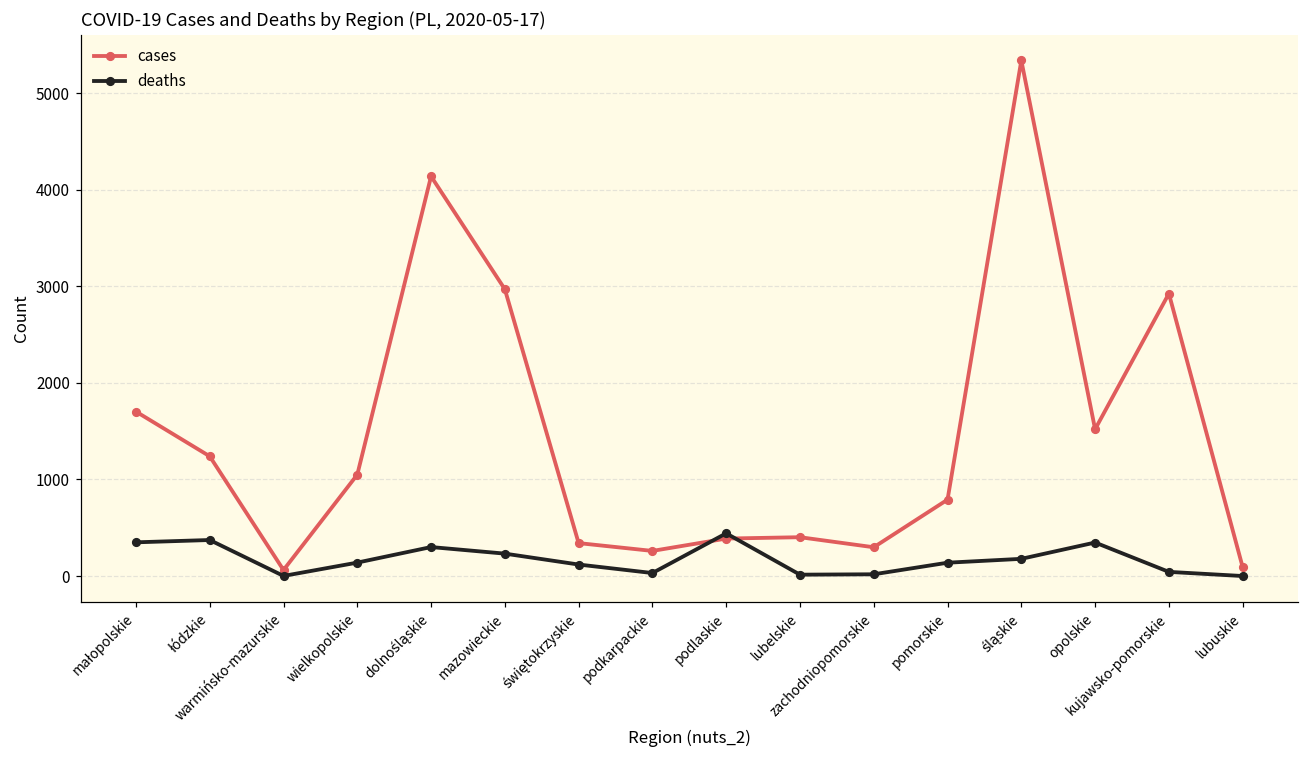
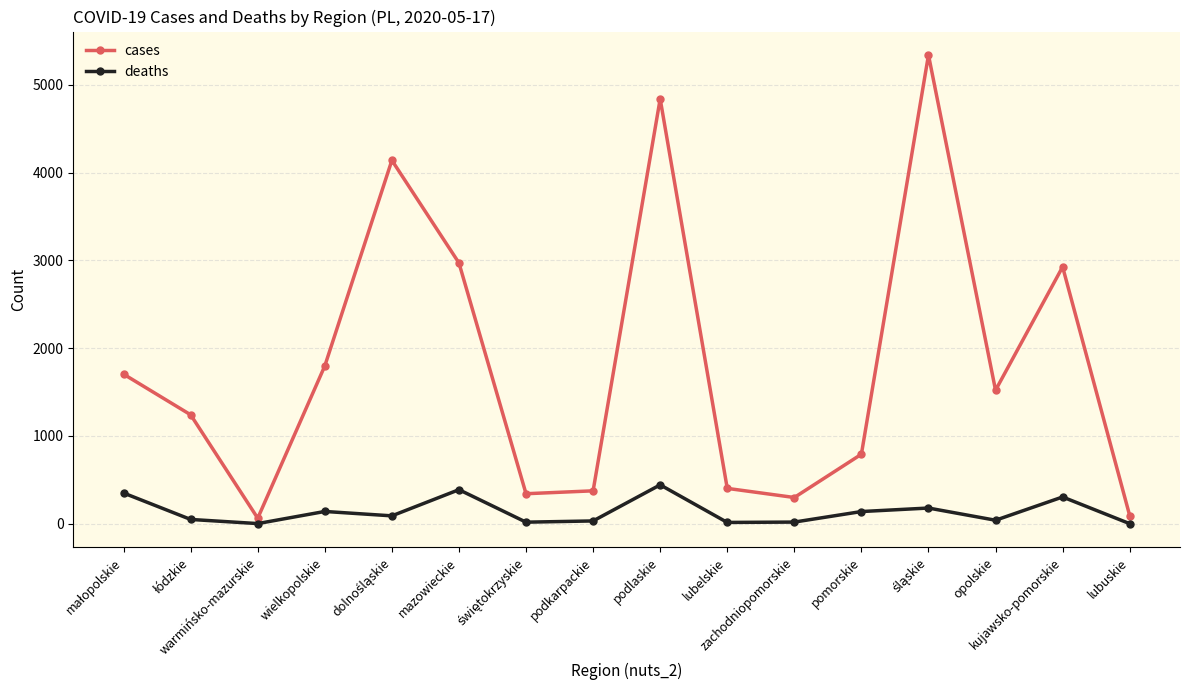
  {
    "cases": {
      "małopolskie": 1700,
      "łódzkie": 1200,
      "warmińsko-mazurskie": 100,
-     "wielkopolskie": 1100,
+     "wielkopolskie": 1800,
      "dolnośląskie": 4100,
      "mazowieckie": 3000,
      "świętokrzyskie": 300,
-     "podkarpackie": 300,
-     "podlaskie": 400,
+     "podkarpackie": 400,
+     "podlaskie": 4800,
      "lubelskie": 400,
      "zachodniopomorskie": 300,
      "pomorskie": 800,
      "śląskie": 5300,
      "opolskie": 1500,
      "kujawsko-pomorskie": 2900,
      "lubuskie": 100
    },
    "deaths": {
      "małopolskie": 300,
-     "łódzkie": 400,
+     "łódzkie": 0,
      "warmińsko-mazurskie": 0,
      "wielkopolskie": 100,
-     "dolnośląskie": 300,
-     "mazowieckie": 200,
-     "świętokrzyskie": 100,
+     "dolnośląskie": 100,
+     "mazowieckie": 400,
+     "świętokrzyskie": 0,
      "podkarpackie": 0,
      "podlaskie": 400,
      "lubelskie": 0,
      "zachodniopomorskie": 0,
      "pomorskie": 100,
      "śląskie": 200,
-     "opolskie": 300,
-     "kujawsko-pomorskie": 0,
+     "opolskie": 0,
+     "kujawsko-pomorskie": 300,
      "lubuskie": 0
    }
  }
